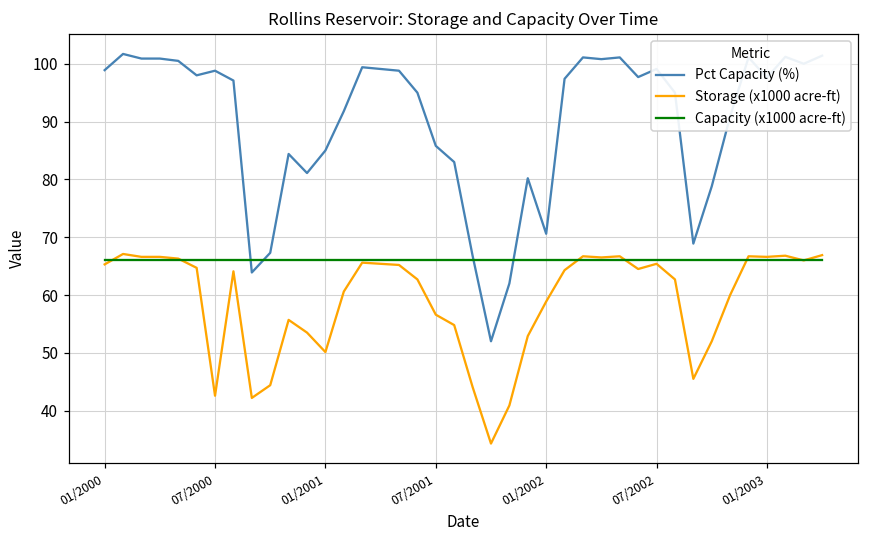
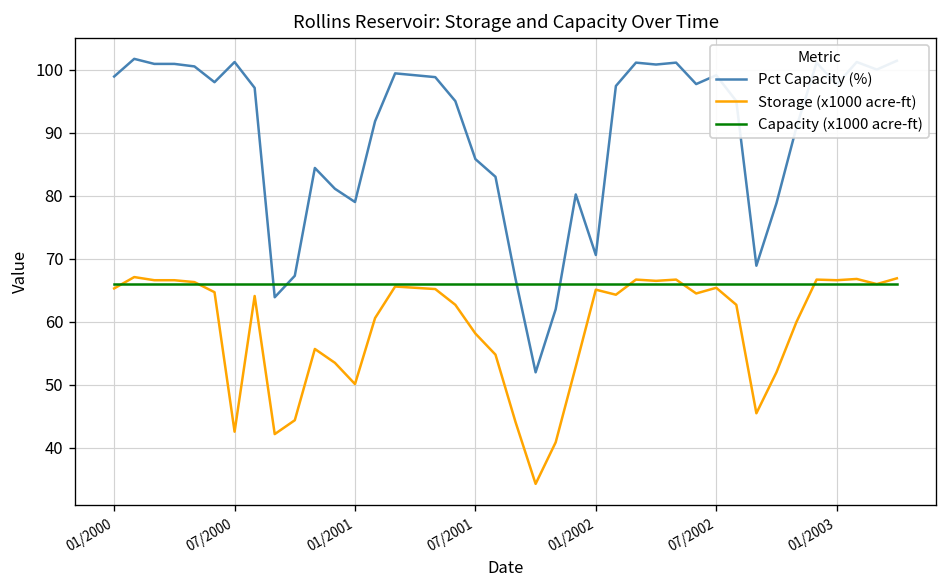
  {
    "Pct Capacity (%)": {
      "01/2000": 99,
-     "07/2000": 99,
-     "01/2001": 85,
+     "07/2000": 101,
+     "01/2001": 79,
      "07/2001": 86,
      "01/2002": 71
    },
    "Storage (x1000 acre-ft)": {
      "01/2000": 65,
      "07/2000": 43,
      "01/2001": 50,
-     "07/2001": 57,
-     "01/2002": 59,
+     "07/2001": 58,
+     "01/2002": 65,
      "07/2002": 65,
      "01/2003": 67
    },
    "Capacity (x1000 acre-ft)": {
      "01/2000": 66,
      "07/2000": 66,
      "01/2001": 66,
      "07/2001": 66,
      "01/2002": 66,
      "07/2002": 66,
      "01/2003": 66
    }
  }
